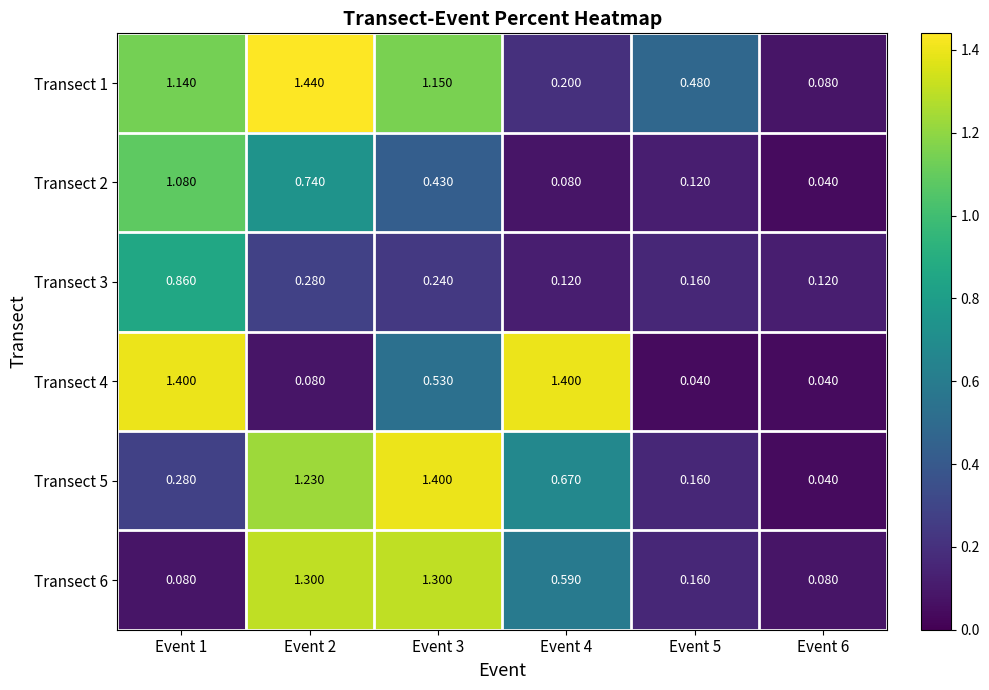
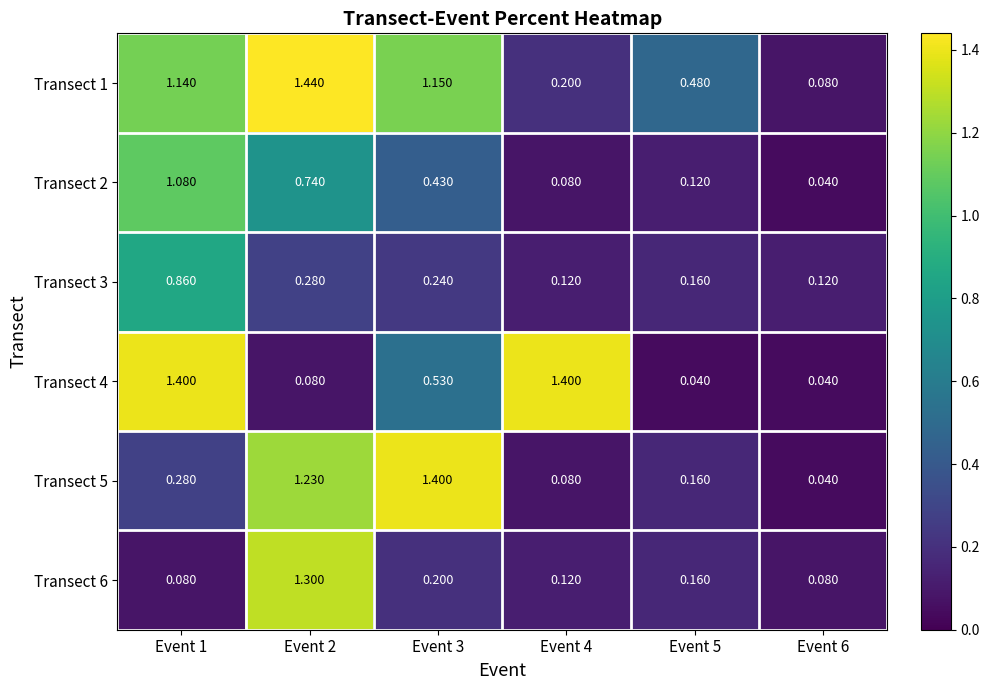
  {
    "Transect 1": {
      "Event 1": 1.140,
      "Event 2": 1.440,
      "Event 3": 1.150,
      "Event 4": 0.200,
      "Event 5": 0.480,
      "Event 6": 0.080
    },
    "Transect 2": {
      "Event 1": 1.080,
      "Event 2": 0.740,
      "Event 3": 0.430,
      "Event 4": 0.080,
      "Event 5": 0.120,
      "Event 6": 0.040
    },
    "Transect 3": {
      "Event 1": 0.860,
      "Event 2": 0.280,
      "Event 3": 0.240,
      "Event 4": 0.120,
      "Event 5": 0.160,
      "Event 6": 0.120
    },
    "Transect 4": {
      "Event 1": 1.400,
      "Event 2": 0.080,
      "Event 3": 0.530,
      "Event 4": 1.400,
      "Event 5": 0.040,
      "Event 6": 0.040
    },
    "Transect 5": {
      "Event 1": 0.280,
      "Event 2": 1.230,
      "Event 3": 1.400,
-     "Event 4": 0.670,
+     "Event 4": 0.080,
      "Event 5": 0.160,
      "Event 6": 0.040
    },
    "Transect 6": {
      "Event 1": 0.080,
      "Event 2": 1.300,
-     "Event 3": 1.300,
-     "Event 4": 0.590,
+     "Event 3": 0.200,
+     "Event 4": 0.120,
      "Event 5": 0.160,
      "Event 6": 0.080
    }
  }
